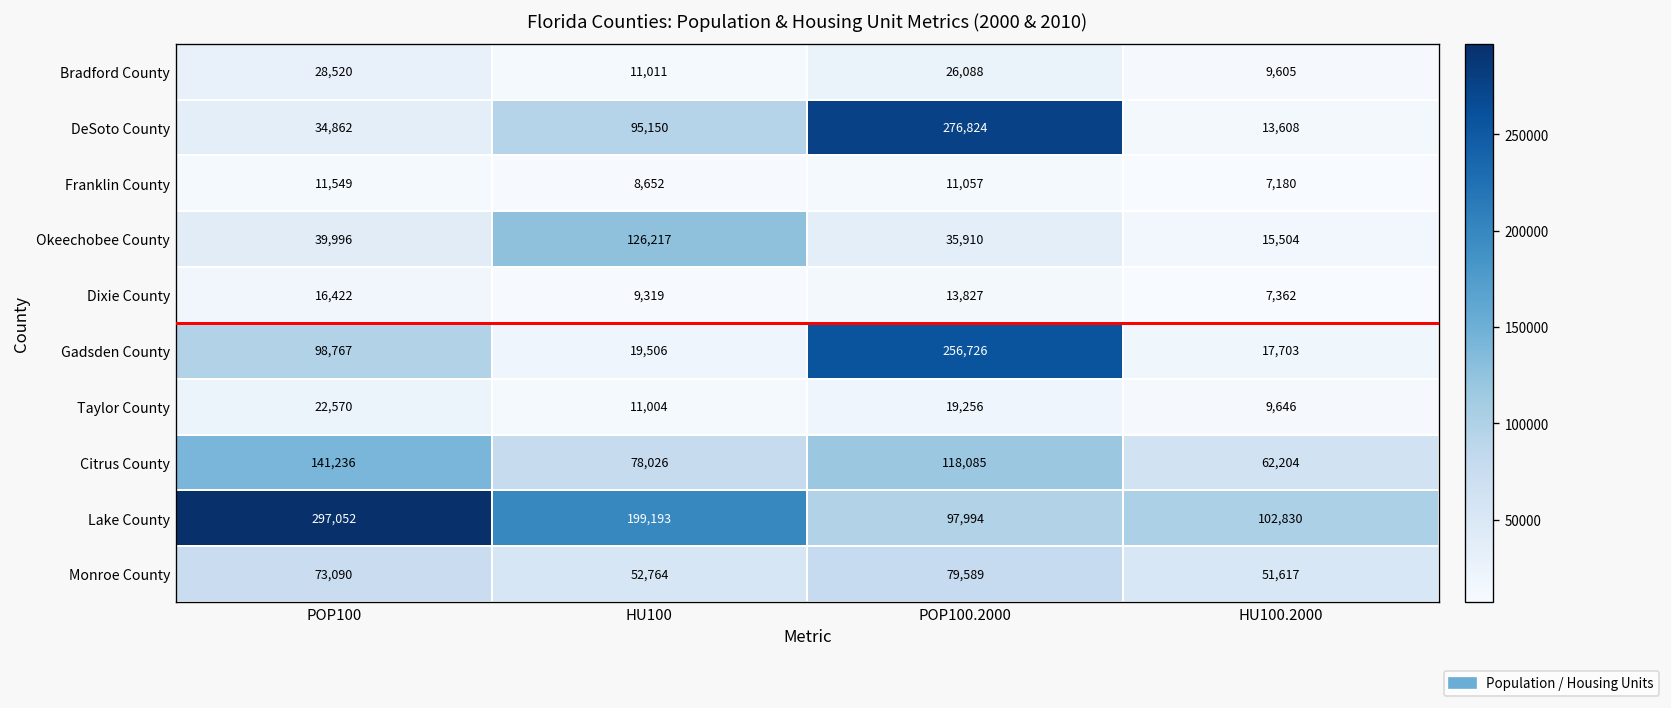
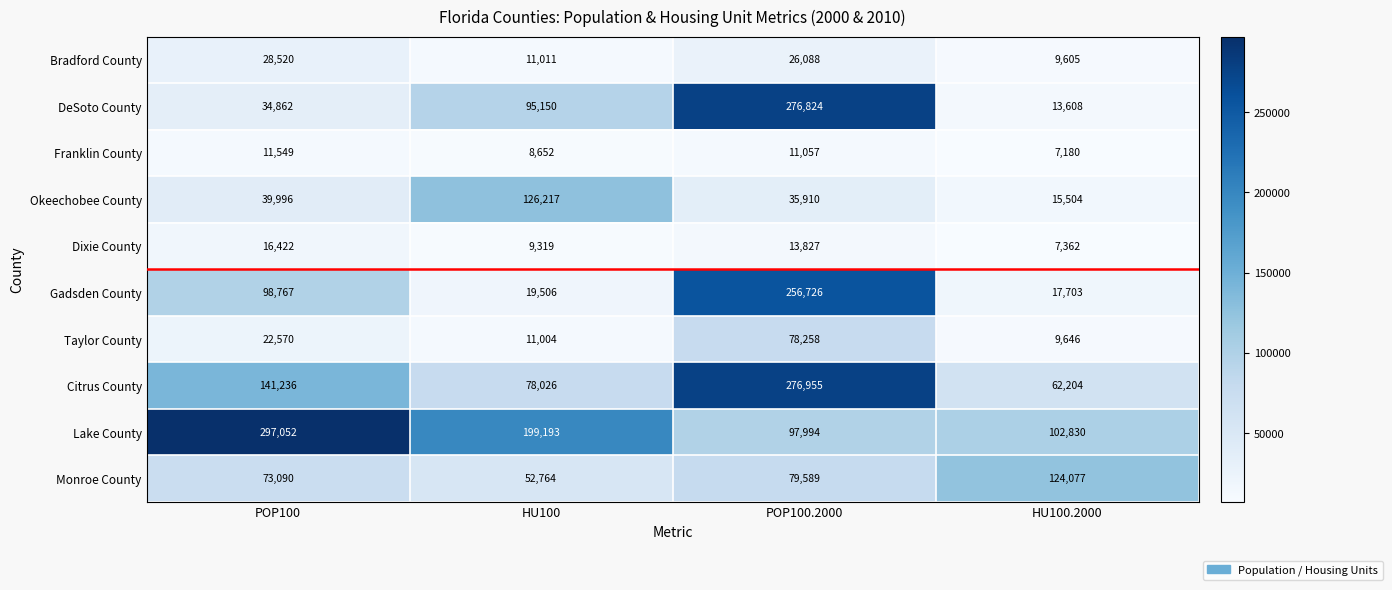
  {
    "Bradford County": {
      "POP100": "28,520",
      "HU100": "11,011",
      "POP100.2000": "26,088",
      "HU100.2000": "9,605"
    },
    "DeSoto County": {
      "POP100": "34,862",
      "HU100": "95,150",
      "POP100.2000": "276,824",
      "HU100.2000": "13,608"
    },
    "Franklin County": {
      "POP100": "11,549",
      "HU100": "8,652",
      "POP100.2000": "11,057",
      "HU100.2000": "7,180"
    },
    "Okeechobee County": {
      "POP100": "39,996",
      "HU100": "126,217",
      "POP100.2000": "35,910",
      "HU100.2000": "15,504"
    },
    "Dixie County": {
      "POP100": "16,422",
      "HU100": "9,319",
      "POP100.2000": "13,827",
      "HU100.2000": "7,362"
    },
    "Gadsden County": {
      "POP100": "98,767",
      "HU100": "19,506",
      "POP100.2000": "256,726",
      "HU100.2000": "17,703"
    },
    "Taylor County": {
      "POP100": "22,570",
      "HU100": "11,004",
-     "POP100.2000": "19,256",
+     "POP100.2000": "78,258",
      "HU100.2000": "9,646"
    },
    "Citrus County": {
      "POP100": "141,236",
      "HU100": "78,026",
-     "POP100.2000": "118,085",
+     "POP100.2000": "276,955",
      "HU100.2000": "62,204"
    },
    "Lake County": {
      "POP100": "297,052",
      "HU100": "199,193",
      "POP100.2000": "97,994",
      "HU100.2000": "102,830"
    },
    "Monroe County": {
      "POP100": "73,090",
      "HU100": "52,764",
      "POP100.2000": "79,589",
-     "HU100.2000": "51,617"
+     "HU100.2000": "124,077"
    }
  }
